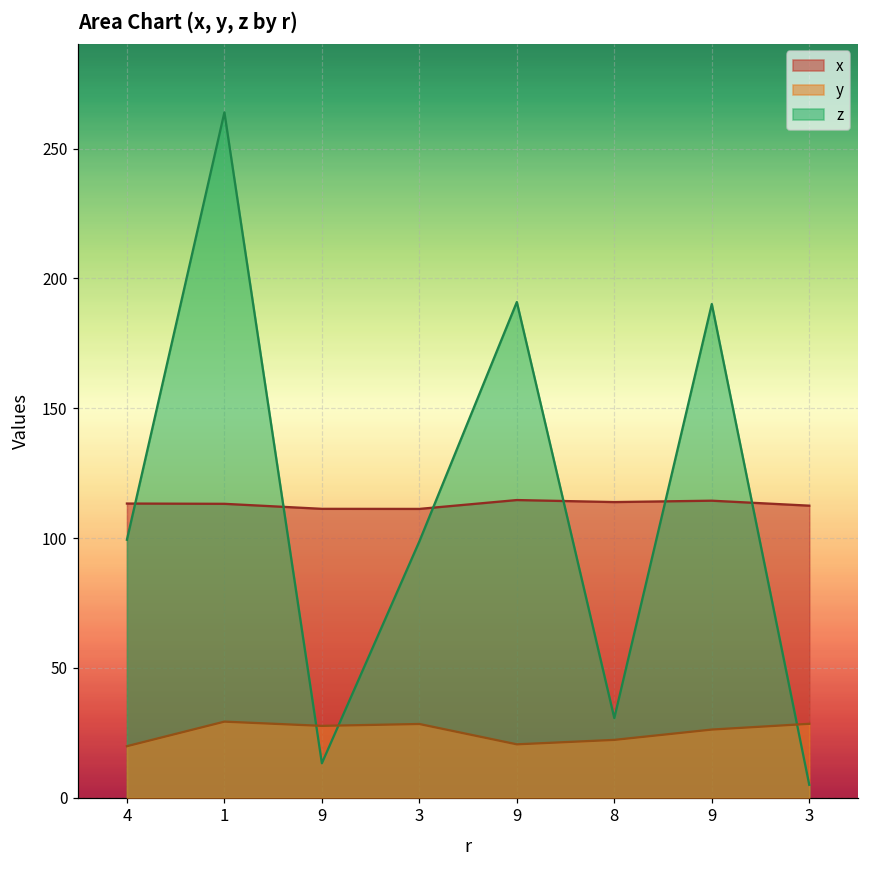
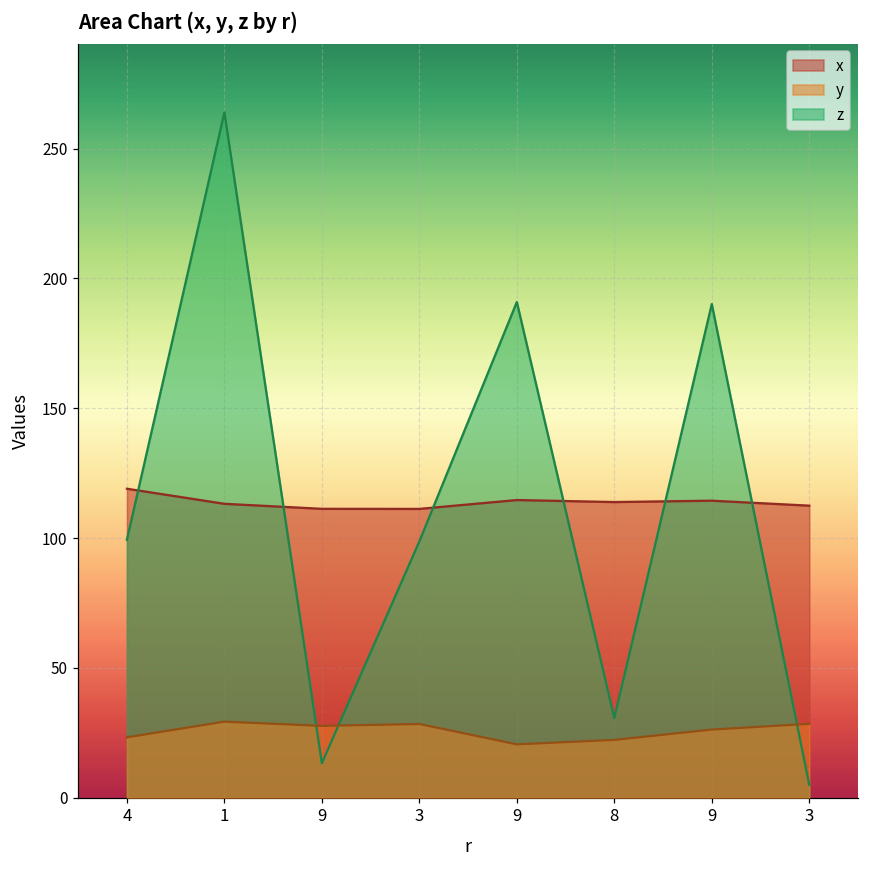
  {
    "x": {
-     "4": 113,
+     "4": 119,
      "1": 113,
      "8": 114
    },
    "y": {
-     "4": 20,
+     "4": 23,
      "1": 29,
      "8": 22
    },
    "z": {
      "4": 99,
      "1": 264,
      "8": 31
    }
  }
